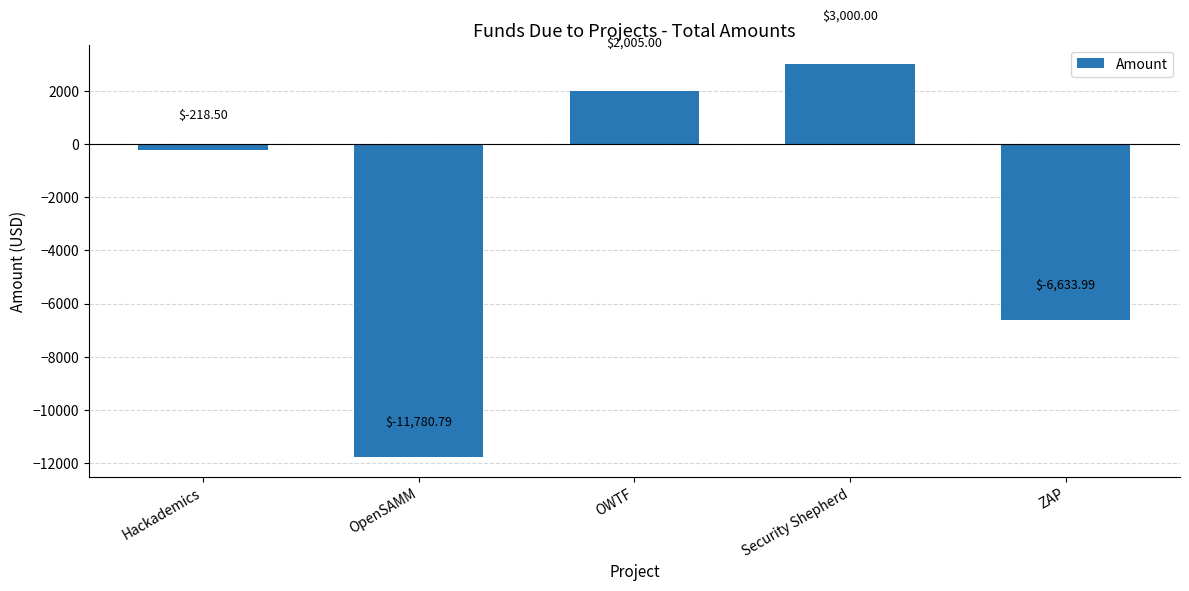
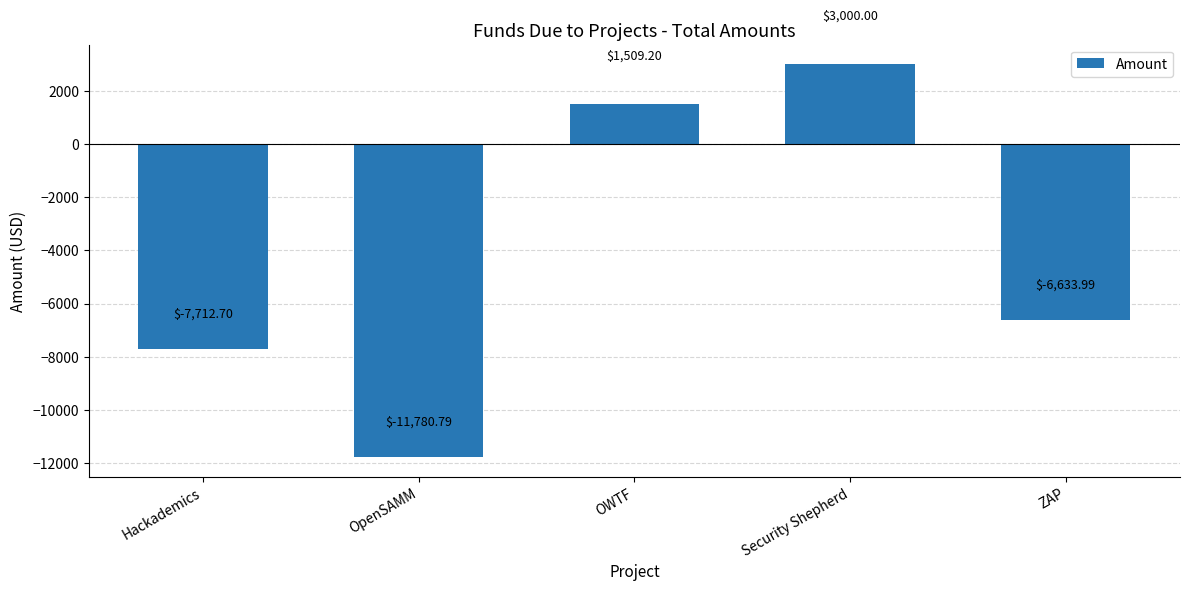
  {
-   "Hackademics": "$-218.50",
+   "Hackademics": "$-7,712.70",
    "OpenSAMM": "$-11,780.79",
-   "OWTF": "$2,005.00",
+   "OWTF": "$1,509.20",
    "ZAP": "$-6,633.99"
  }
